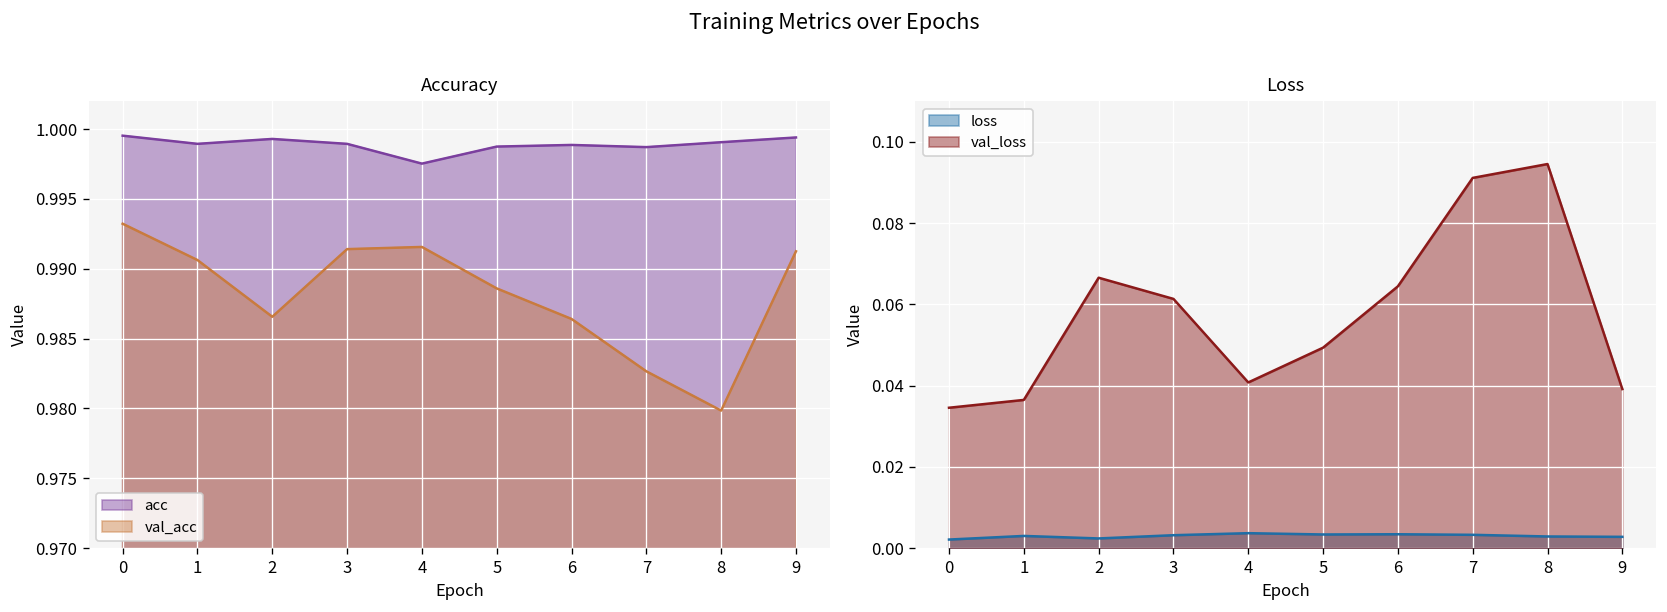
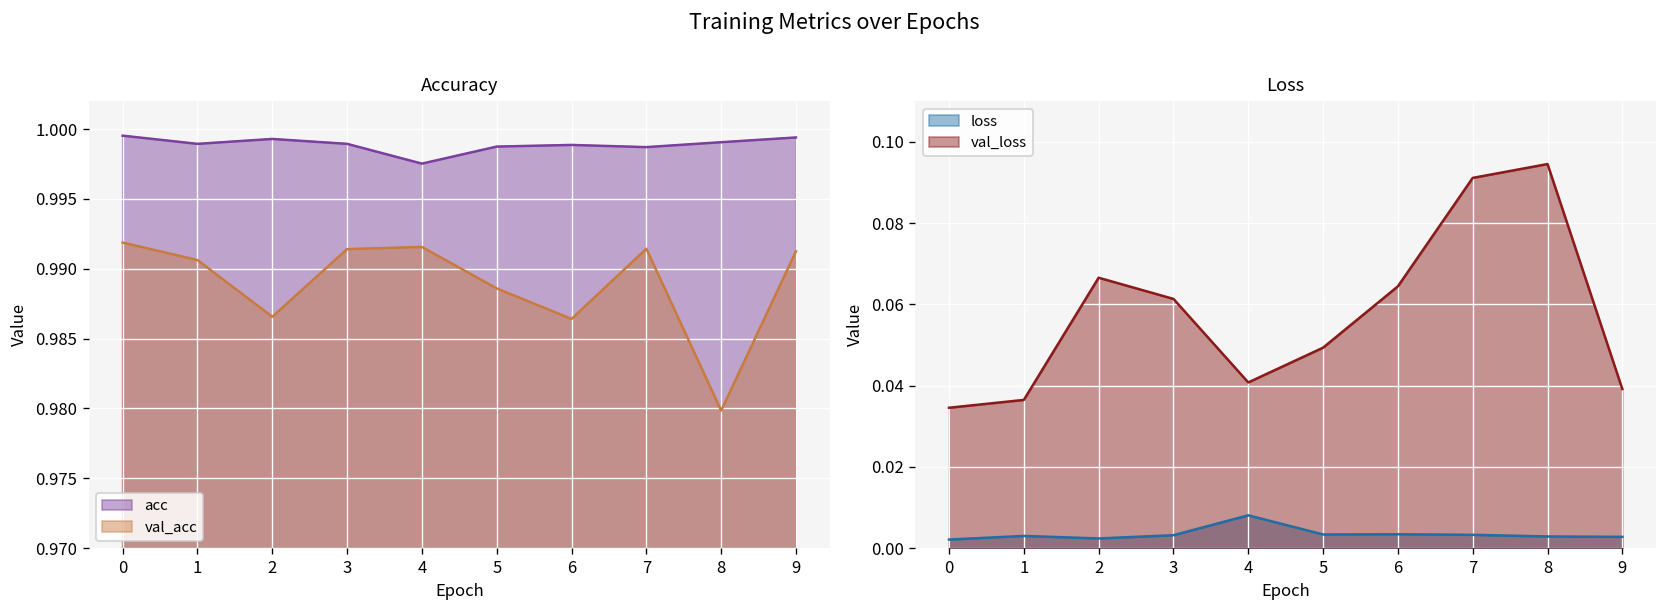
  {
    "Accuracy": {
      "acc": {
        "0": 0.9995,
        "1": 0.9989,
        "2": 0.9993,
        "3": 0.9989,
        "4": 0.9975,
        "5": 0.9988,
        "6": 0.9989,
        "7": 0.9987,
        "8": 0.9991,
        "9": 0.9994
      },
      "val_acc": {
-       "0": 0.9932,
+       "0": 0.9919,
        "1": 0.9906,
        "2": 0.9866,
        "3": 0.9914,
        "4": 0.9916,
        "5": 0.9886,
        "6": 0.9864,
-       "7": 0.9827,
+       "7": 0.9914,
        "8": 0.9798,
        "9": 0.9913
      }
    },
    "Loss": {
      "loss": {
        "0": 0.002,
        "1": 0.003,
        "2": 0.002,
        "3": 0.003,
-       "4": 0.004,
+       "4": 0.008,
        "5": 0.003,
        "6": 0.003,
        "7": 0.003,
        "8": 0.003,
        "9": 0.003
      },
      "val_loss": {
        "0": 0.035,
        "1": 0.036,
        "2": 0.067,
        "3": 0.061,
        "4": 0.041,
        "5": 0.049,
        "6": 0.064,
        "7": 0.091,
        "8": 0.095,
        "9": 0.039
      }
    }
  }
